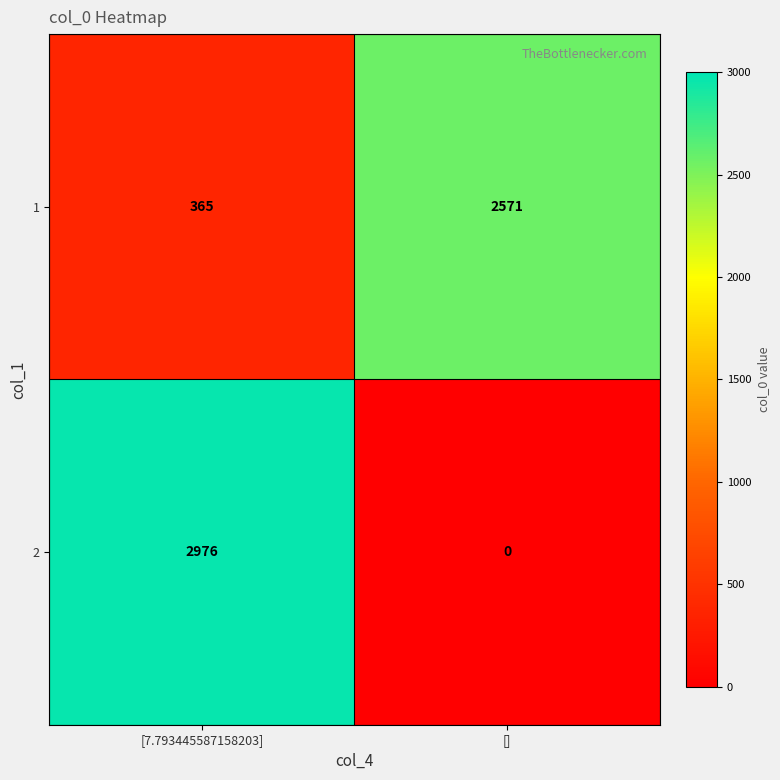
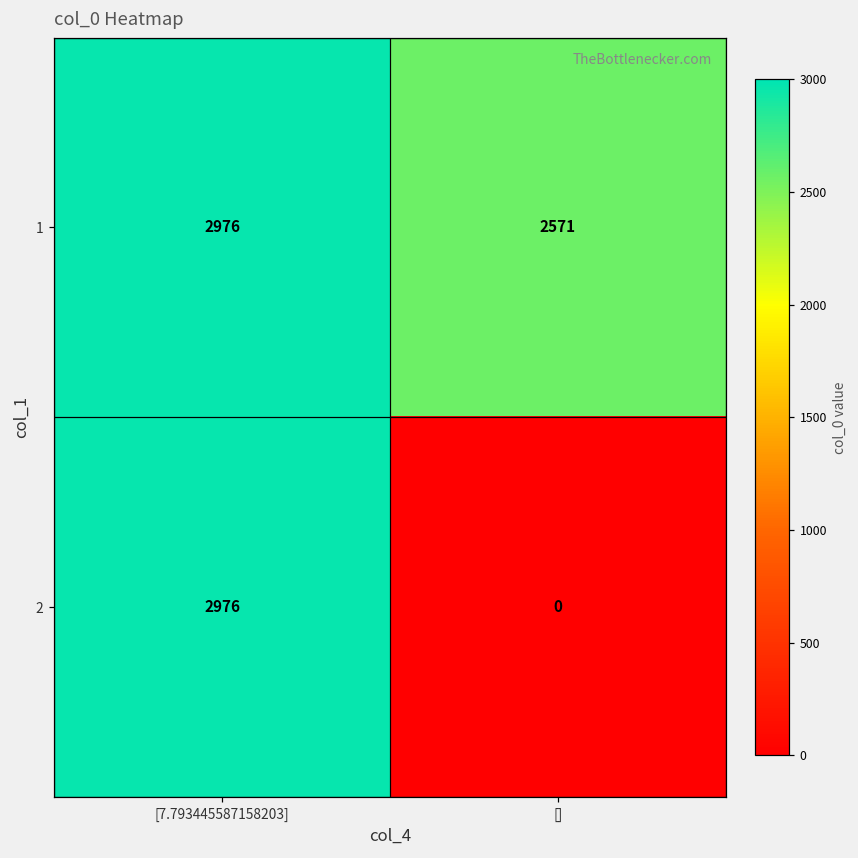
  {
    "1": {
-     "[7.793445587158203]": 365
+     "[7.793445587158203]": 2976
    },
    "2": {
      "[7.793445587158203]": 2976,
      "[]": 0
    }
  }
